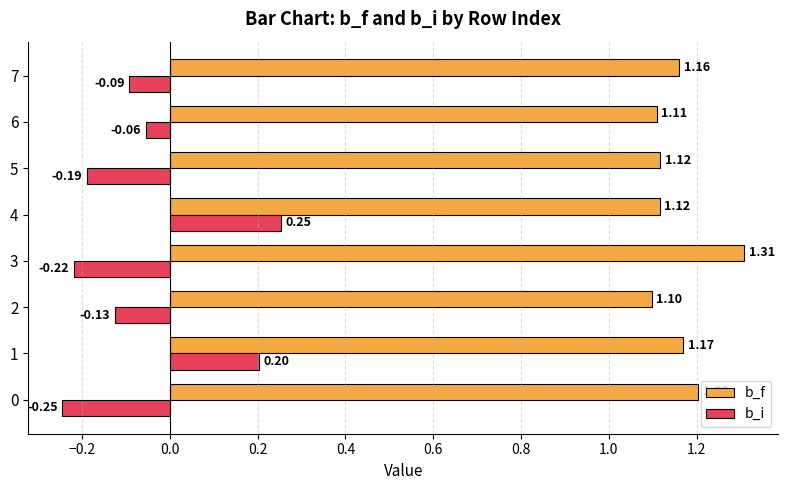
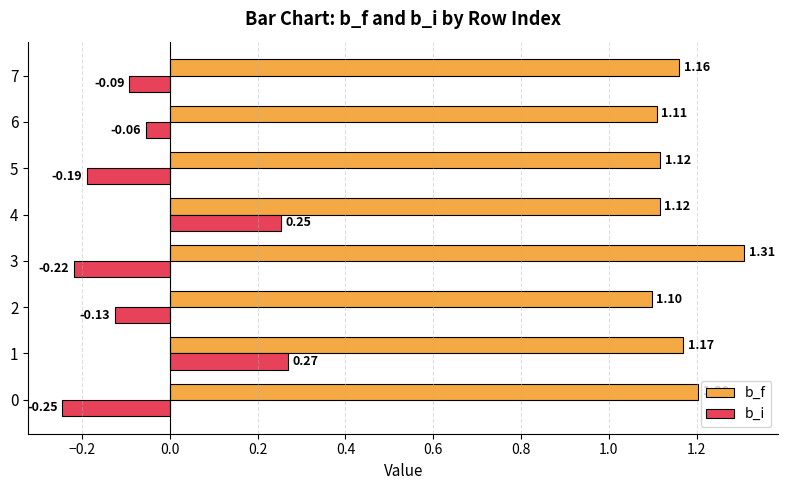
  {
    "b_f": {
      "7": 1.16,
      "6": 1.11,
      "5": 1.12,
      "4": 1.12,
      "3": 1.31,
      "2": 1.10,
      "1": 1.17
    },
    "b_i": {
      "7": -0.09,
      "6": -0.06,
      "5": -0.19,
      "4": 0.25,
      "3": -0.22,
      "2": -0.13,
-     "1": 0.20,
+     "1": 0.27,
      "0": -0.25
    }
  }
